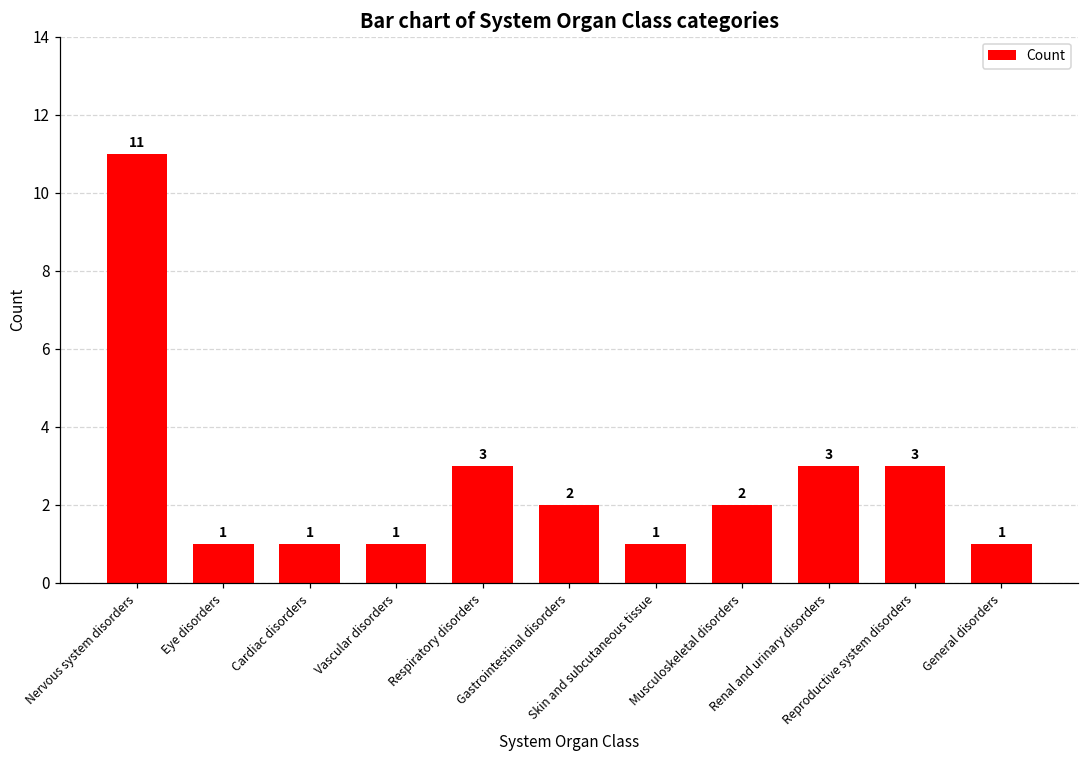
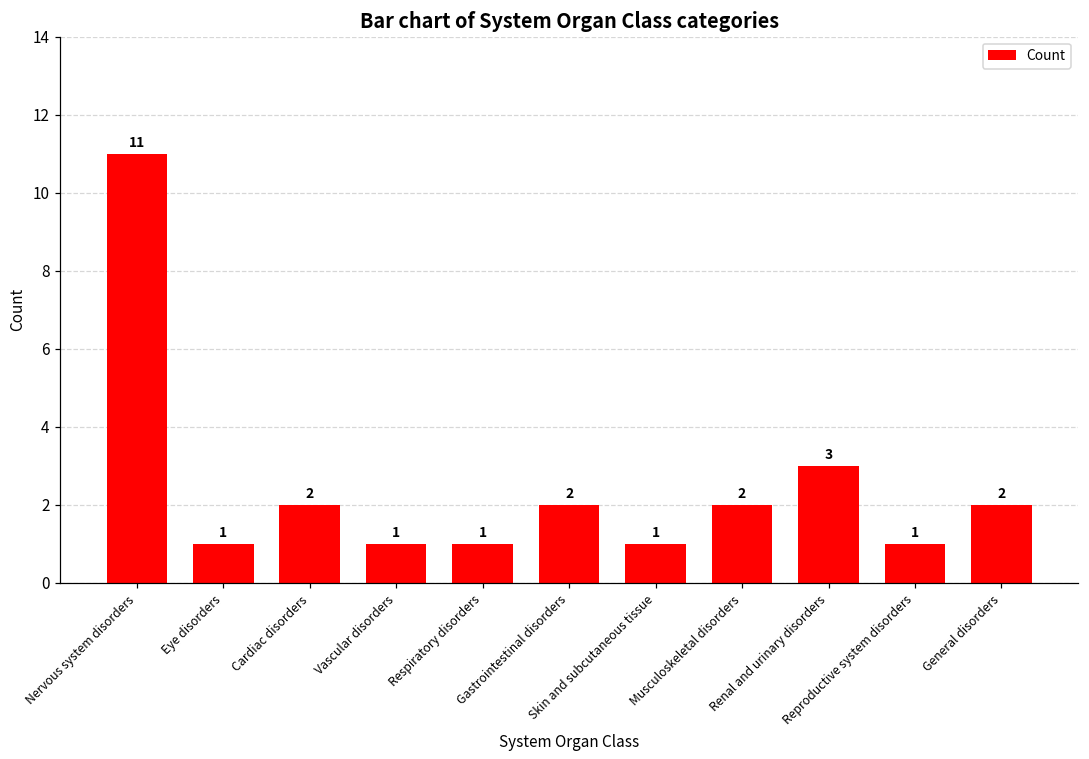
  {
    "Nervous system disorders": 11,
    "Eye disorders": 1,
-   "Cardiac disorders": 1,
+   "Cardiac disorders": 2,
    "Vascular disorders": 1,
-   "Respiratory disorders": 3,
+   "Respiratory disorders": 1,
    "Gastrointestinal disorders": 2,
    "Skin and subcutaneous tissue": 1,
    "Musculoskeletal disorders": 2,
    "Renal and urinary disorders": 3,
-   "Reproductive system disorders": 3,
-   "General disorders": 1
+   "Reproductive system disorders": 1,
+   "General disorders": 2
  }
